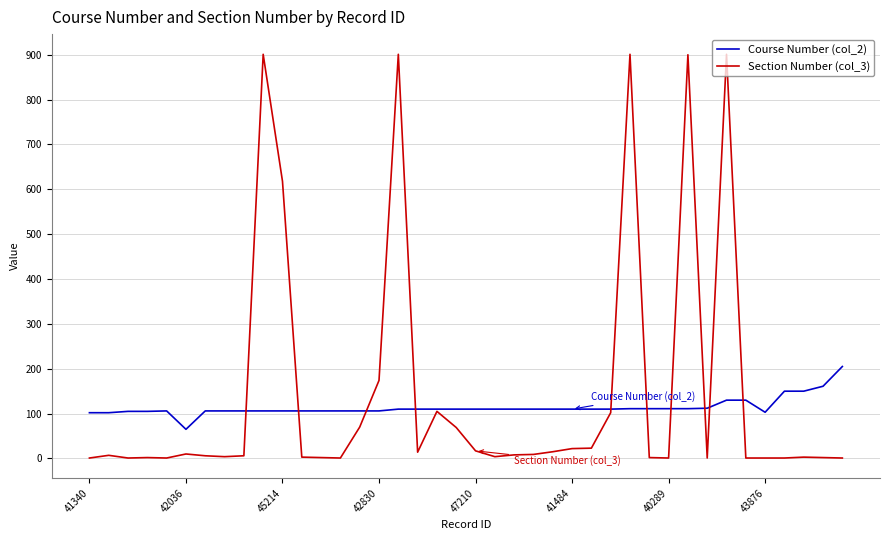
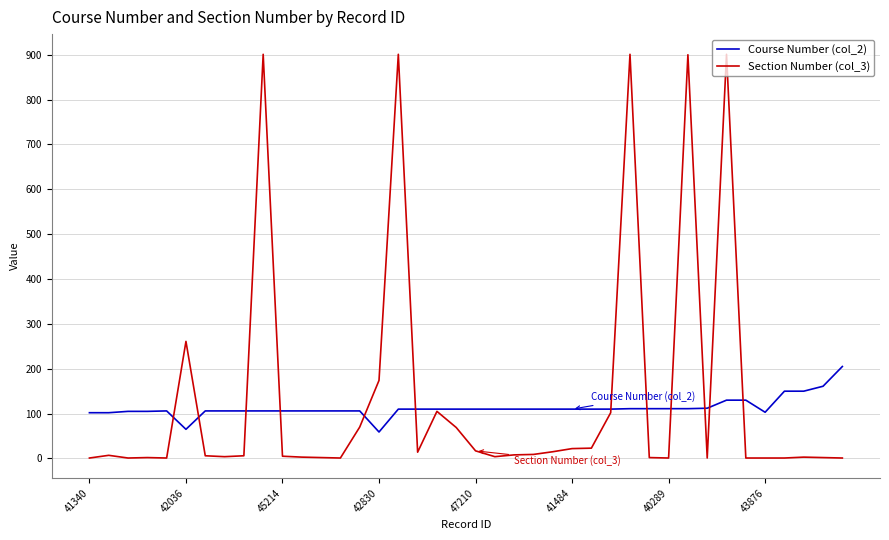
  {
    "Course Number (col_2)": {
      "41340": 100,
      "42036": 70,
      "45214": 110,
-     "42830": 110,
+     "42830": 60,
      "47210": 110,
      "41484": 110,
      "43876": 100
    },
    "Section Number (col_3)": {
      "41340": 0,
-     "42036": 10,
-     "45214": 620,
+     "42036": 260,
+     "45214": 10,
      "42830": 170,
      "47210": 20,
      "41484": 20,
      "40289": 0,
      "43876": 0
    }
  }
